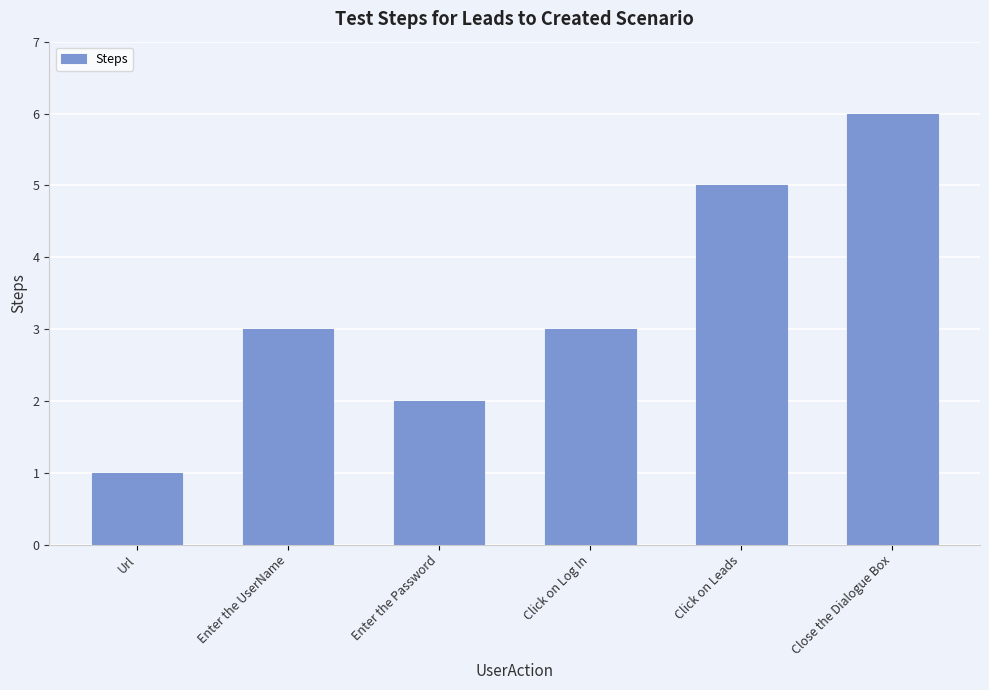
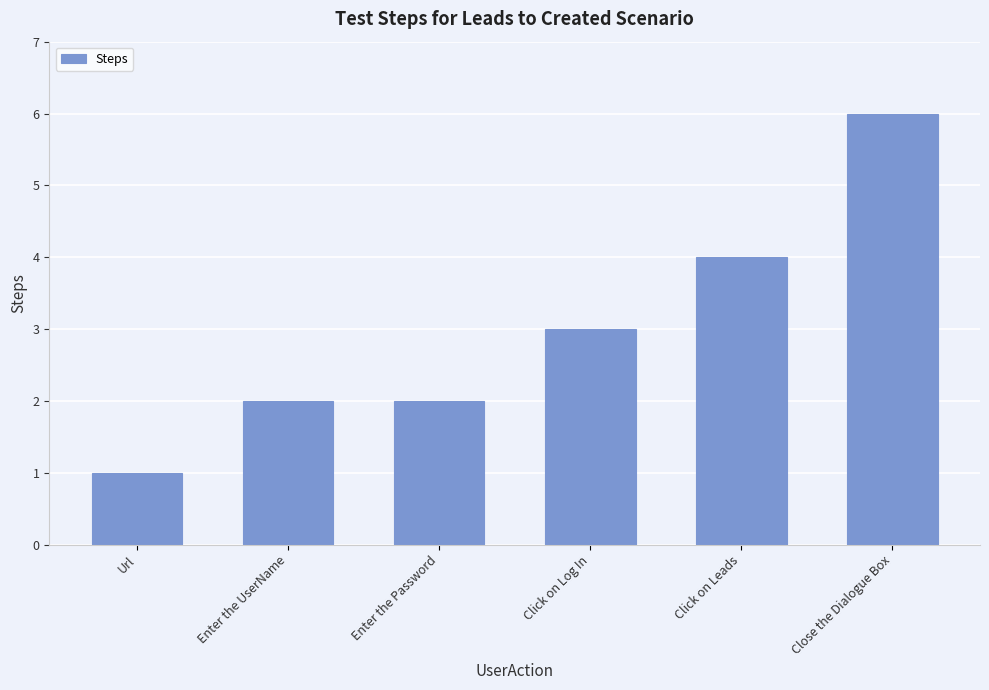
  {
    "Url": 1,
-   "Enter the UserName": 3,
+   "Enter the UserName": 2,
    "Enter the Password": 2,
    "Click on Log In": 3,
-   "Click on Leads": 5,
+   "Click on Leads": 4,
    "Close the Dialogue Box": 6
  }
